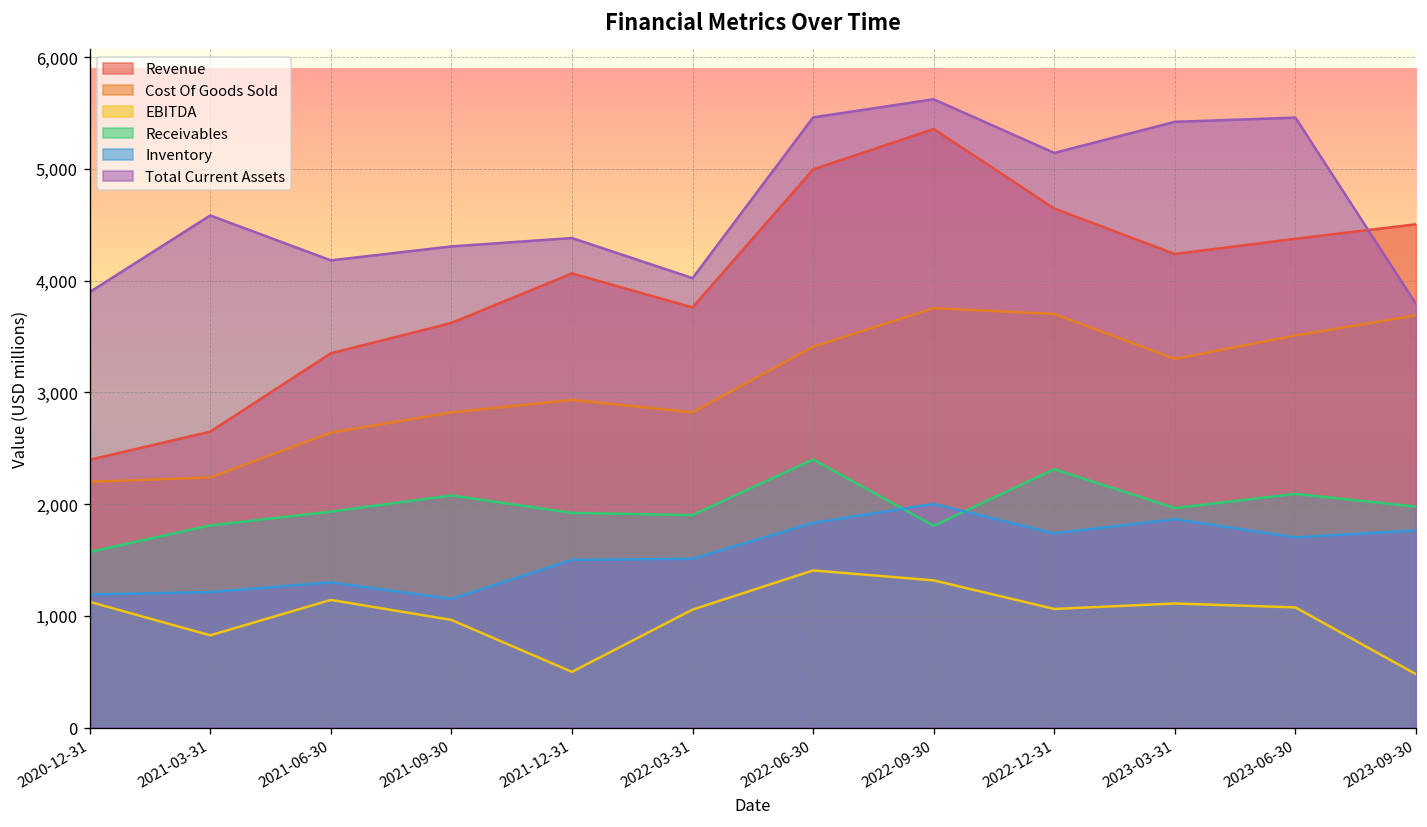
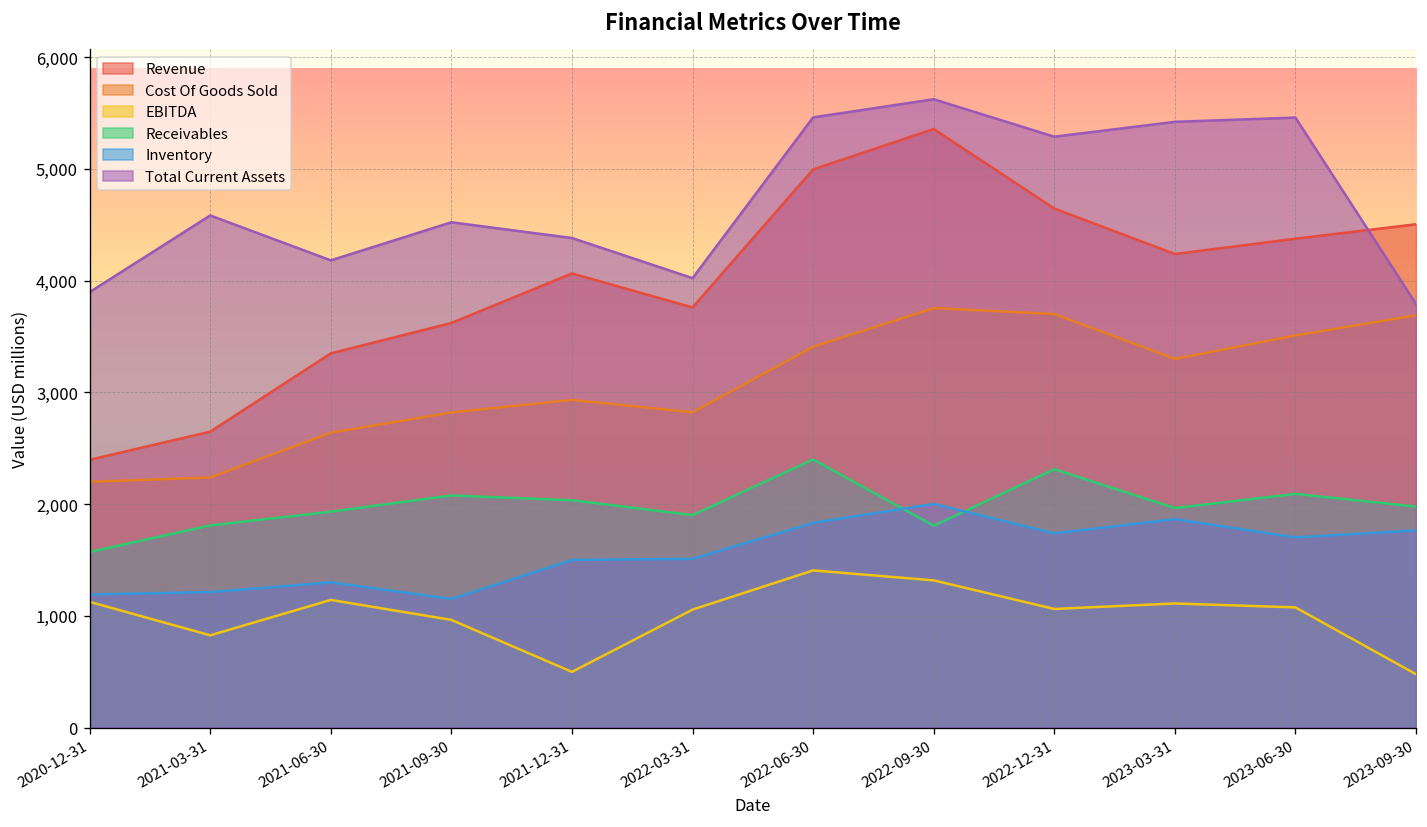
  {
    "EBITDA": {
      "2020-12-31": "1,100",
      "2021-03-31": "800",
      "2021-06-30": "1,100",
      "2021-09-30": "1,000",
      "2021-12-31": "500",
      "2022-03-31": "1,100",
      "2022-06-30": "1,400",
      "2022-09-30": "1,300",
      "2022-12-31": "1,100",
      "2023-03-31": "1,100",
      "2023-06-30": "1,100",
      "2023-09-30": "500"
    },
    "Receivables": {
      "2020-12-31": "1,600",
      "2021-03-31": "1,800",
      "2021-06-30": "1,900",
      "2021-09-30": "2,100",
-     "2021-12-31": "1,900",
+     "2021-12-31": "2,000",
      "2022-03-31": "1,900",
      "2022-06-30": "2,400",
      "2022-09-30": "1,800",
      "2022-12-31": "2,300",
      "2023-03-31": "2,000",
      "2023-06-30": "2,100",
      "2023-09-30": "2,000"
    },
    "Inventory": {
      "2020-12-31": "1,200",
      "2021-03-31": "1,200",
      "2021-06-30": "1,300",
      "2021-09-30": "1,200",
      "2021-12-31": "1,500",
      "2022-03-31": "1,500",
      "2022-06-30": "1,800",
      "2022-09-30": "2,000",
      "2022-12-31": "1,700",
      "2023-03-31": "1,900",
      "2023-06-30": "1,700",
      "2023-09-30": "1,800"
    },
    "Total Current Assets": {
      "2020-12-31": "3,900",
      "2021-03-31": "4,600",
      "2021-06-30": "4,200",
-     "2021-09-30": "4,300",
+     "2021-09-30": "4,500",
      "2021-12-31": "4,400",
      "2022-03-31": "4,000",
      "2022-06-30": "5,500",
      "2022-09-30": "5,600",
-     "2022-12-31": "5,100",
+     "2022-12-31": "5,300",
      "2023-03-31": "5,400",
      "2023-06-30": "5,500",
      "2023-09-30": "3,800"
    }
  }
